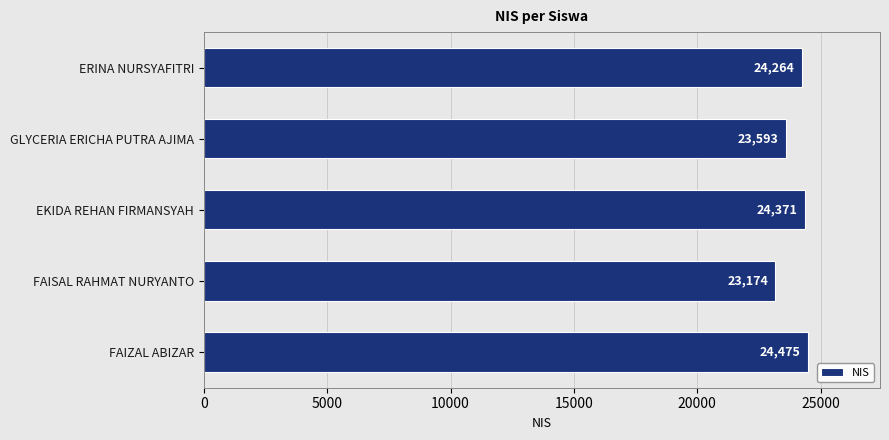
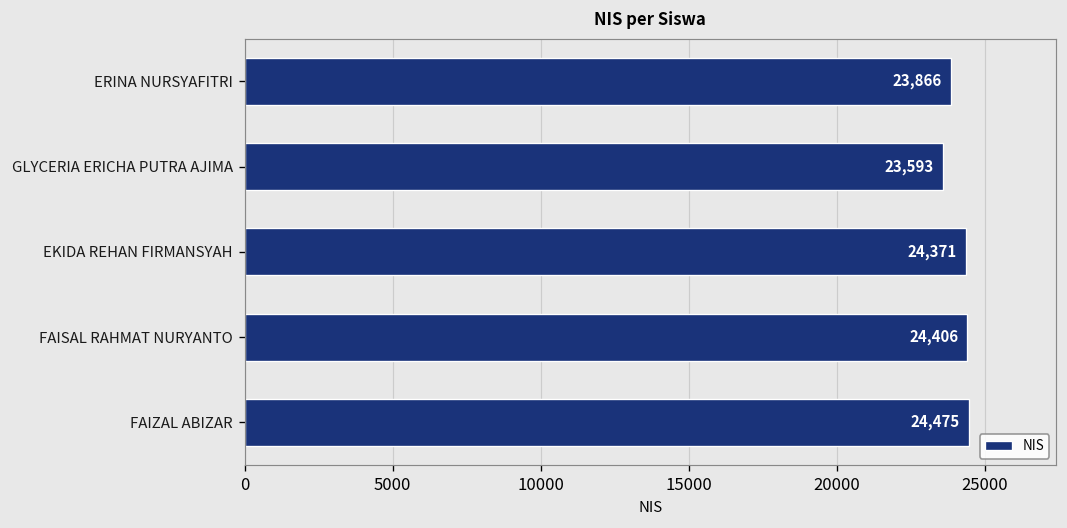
  {
-   "ERINA NURSYAFITRI": "24,264",
+   "ERINA NURSYAFITRI": "23,866",
    "GLYCERIA ERICHA PUTRA AJIMA": "23,593",
    "EKIDA REHAN FIRMANSYAH": "24,371",
-   "FAISAL RAHMAT NURYANTO": "23,174",
+   "FAISAL RAHMAT NURYANTO": "24,406",
    "FAIZAL ABIZAR": "24,475"
  }
